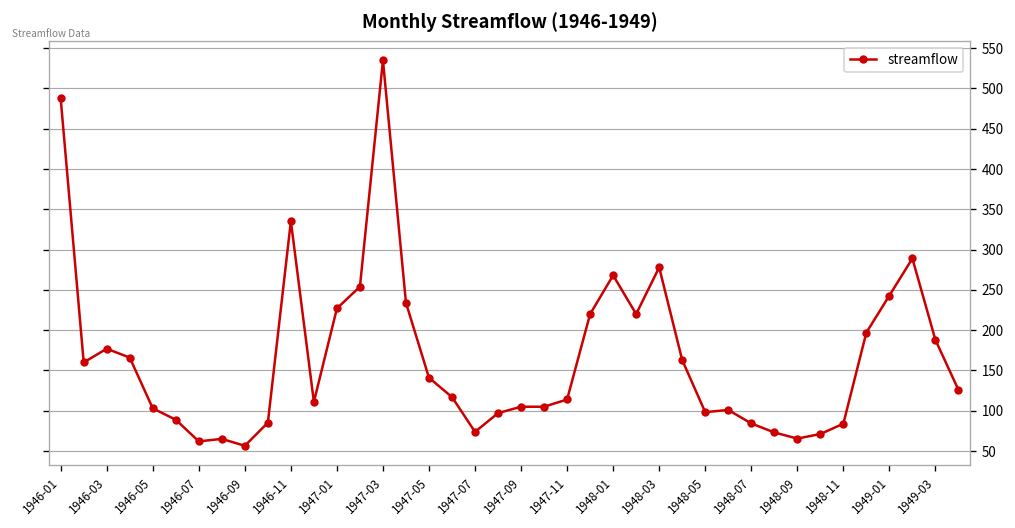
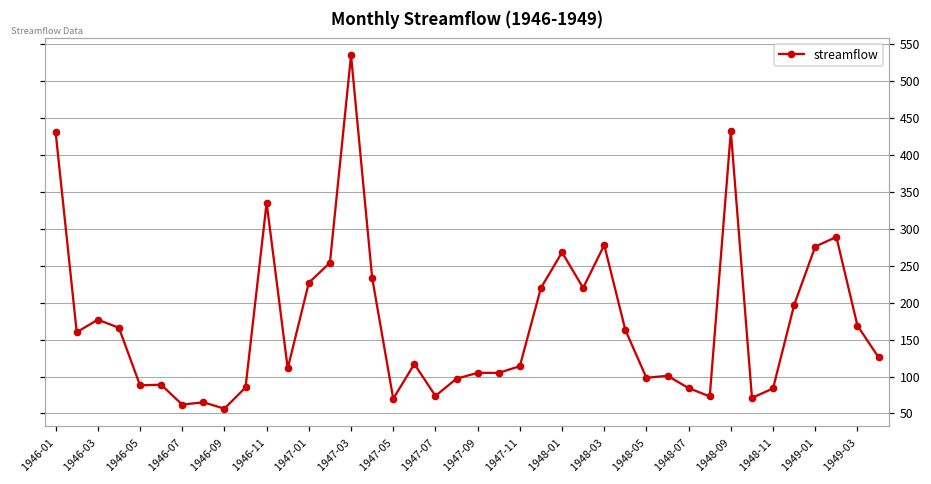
  {
-   "1946-01": 490,
+   "1946-01": 430,
    "1946-03": 180,
-   "1946-05": 100,
+   "1946-05": 90,
    "1946-07": 60,
    "1946-09": 60,
    "1946-11": 340,
    "1947-01": 230,
    "1947-03": 540,
-   "1947-05": 140,
+   "1947-05": 70,
    "1947-07": 70,
    "1947-09": 110,
    "1947-11": 110,
    "1948-01": 270,
    "1948-03": 280,
    "1948-05": 100,
    "1948-07": 80,
-   "1948-09": 70,
+   "1948-09": 430,
    "1948-11": 80,
-   "1949-01": 240,
-   "1949-03": 190
+   "1949-01": 280,
+   "1949-03": 170
  }
